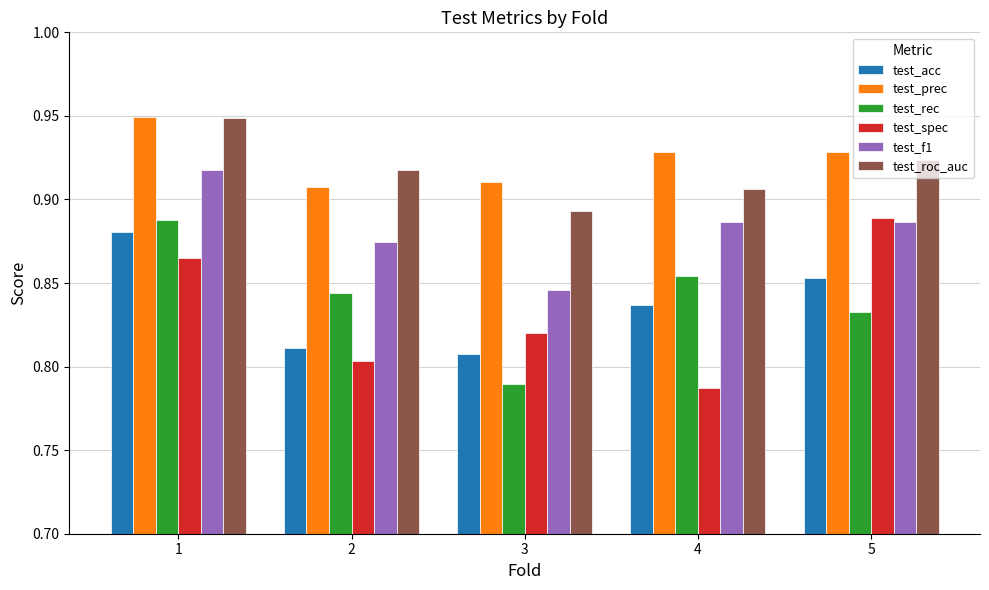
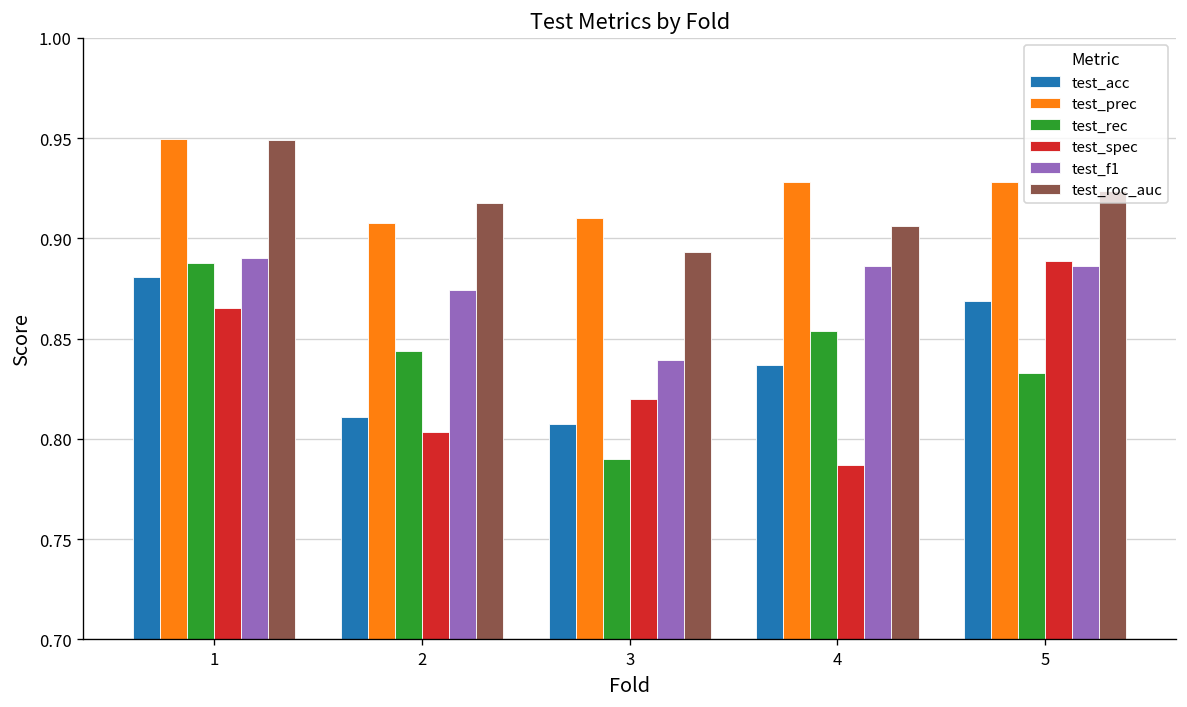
  {
    "test_acc": {
      "1": 0.881,
      "2": 0.811,
      "3": 0.807,
      "4": 0.837,
-     "5": 0.853
+     "5": 0.869
    },
    "test_prec": {
      "1": 0.950,
      "2": 0.908,
      "3": 0.910,
      "4": 0.928,
      "5": 0.928
    },
    "test_rec": {
      "1": 0.888,
      "2": 0.844,
      "3": 0.790,
      "4": 0.854,
      "5": 0.833
    },
    "test_spec": {
      "1": 0.865,
      "2": 0.804,
      "3": 0.820,
      "4": 0.787,
      "5": 0.889
    },
    "test_f1": {
-     "1": 0.918,
+     "1": 0.890,
      "2": 0.874,
-     "3": 0.846,
+     "3": 0.840,
      "4": 0.886,
      "5": 0.886
    },
    "test_roc_auc": {
      "1": 0.949,
      "2": 0.917,
      "3": 0.893,
      "4": 0.906
    }
  }
